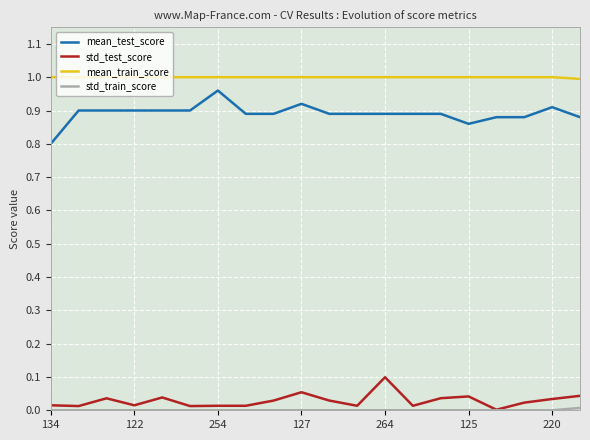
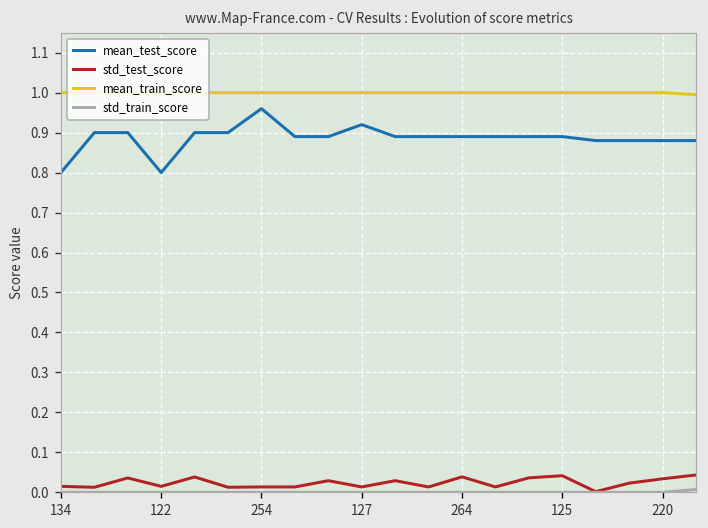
  {
    "mean_test_score": {
      "134": 0.80,
-     "122": 0.9,
+     "122": 0.8,
      "254": 0.96,
      "127": 0.92,
      "264": 0.89,
-     "125": 0.86,
-     "220": 0.91
+     "125": 0.89,
+     "220": 0.88
    },
    "std_test_score": {
      "134": 0.01,
      "122": 0.01,
      "254": 0.01,
-     "127": 0.05,
-     "264": 0.10,
+     "127": 0.01,
+     "264": 0.04,
      "125": 0.04,
      "220": 0.03
    },
    "mean_train_score": {
      "134": 1.00,
      "254": 1.00,
      "127": 1.00,
      "264": 1.00,
      "125": 1.00,
      "220": 1.00
    },
    "std_train_score": {
      "134": 0.00,
      "122": 0.00,
      "254": 0.00,
      "127": 0.00,
      "264": 0.00,
      "125": 0.00,
      "220": 0.00
    }
  }
